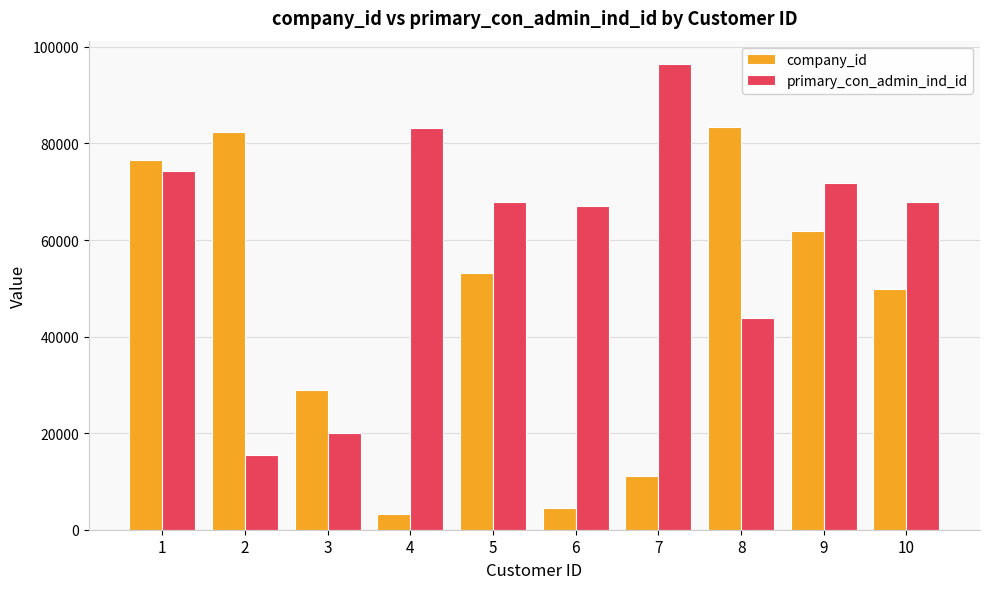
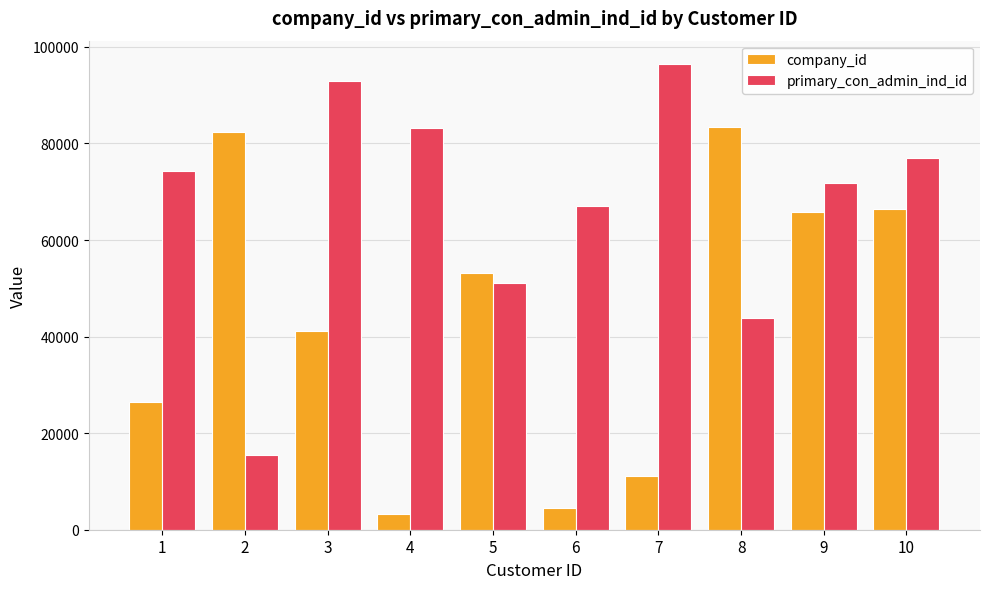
  {
    "company_id": {
-     "1": 77000,
+     "1": 26000,
      "2": 82000,
-     "3": 29000,
+     "3": 41000,
      "4": 3000,
      "5": 53000,
      "6": 4000,
      "7": 11000,
      "8": 83000,
-     "9": 62000,
-     "10": 50000
+     "9": 66000,
+     "10": 66000
    },
    "primary_con_admin_ind_id": {
      "1": 74000,
      "2": 16000,
-     "3": 20000,
+     "3": 93000,
      "4": 83000,
-     "5": 68000,
+     "5": 51000,
      "6": 67000,
      "7": 96000,
      "8": 44000,
      "9": 72000,
-     "10": 68000
+     "10": 77000
    }
  }
